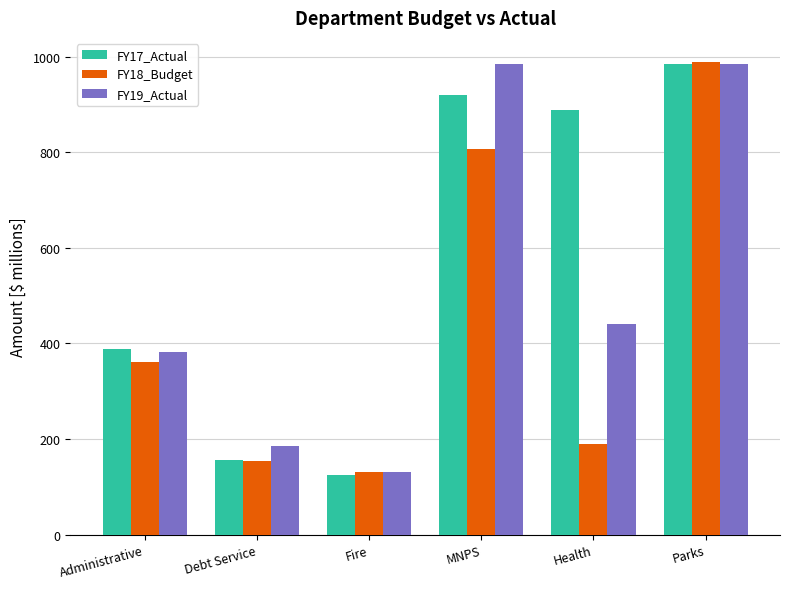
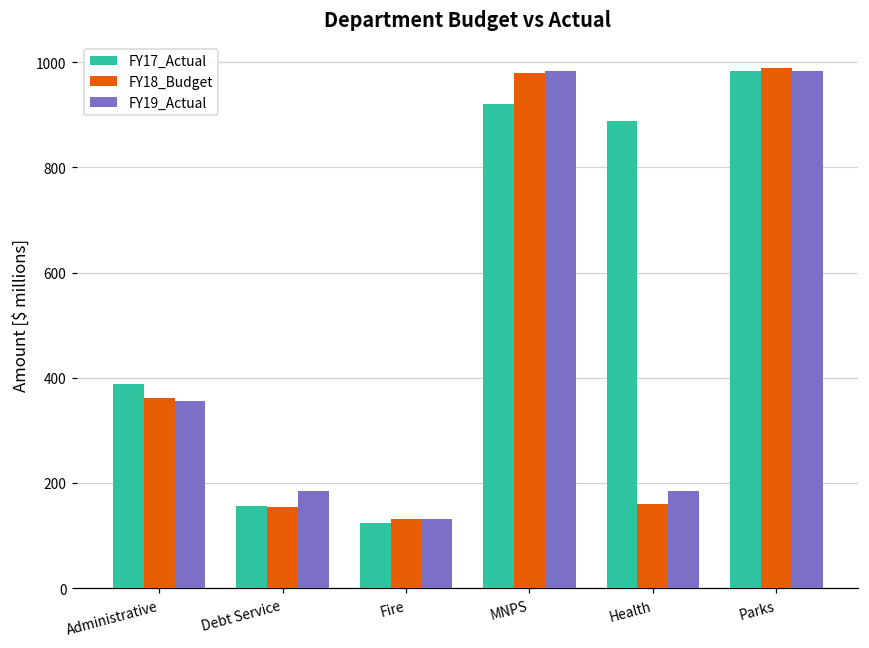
  {
    "FY17_Actual": {
      "Administrative": 390,
      "Debt Service": 160,
      "Fire": 120,
      "MNPS": 920,
      "Health": 890,
      "Parks": 980
    },
    "FY18_Budget": {
      "Administrative": 360,
      "Debt Service": 150,
      "Fire": 130,
-     "MNPS": 810,
-     "Health": 190,
+     "MNPS": 980,
+     "Health": 160,
      "Parks": 990
    },
    "FY19_Actual": {
-     "Administrative": 380,
+     "Administrative": 360,
      "Debt Service": 180,
      "Fire": 130,
      "MNPS": 980,
-     "Health": 440,
+     "Health": 180,
      "Parks": 980
    }
  }
